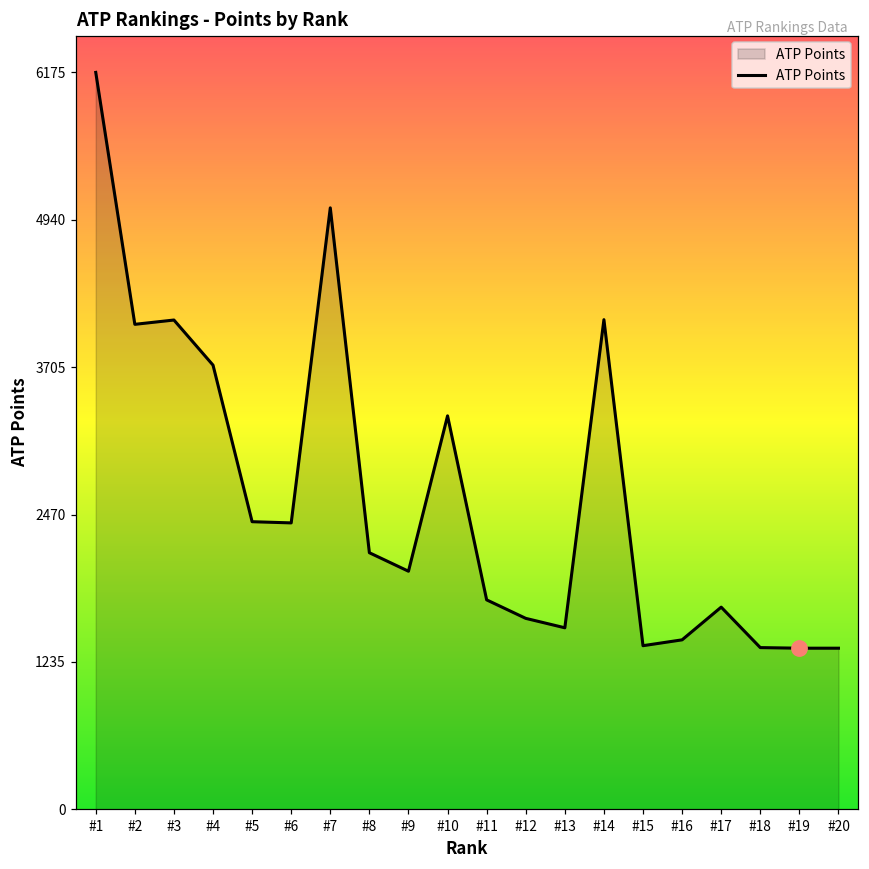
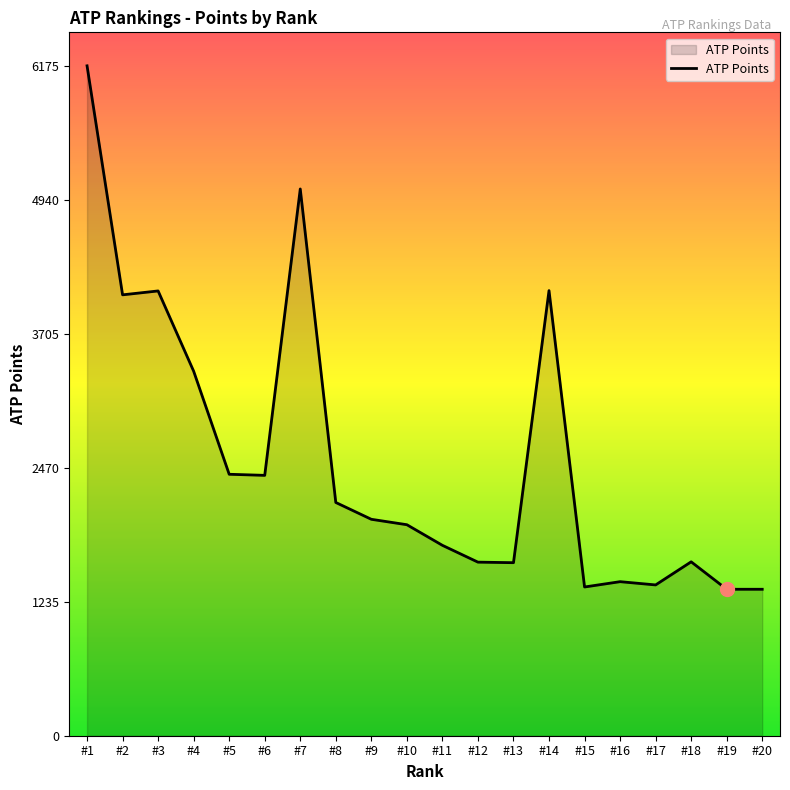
  {
    "ATP Points": {
      "#1": 6180,
      "#2": 4060,
      "#3": 4100,
-     "#4": 3720,
+     "#4": 3360,
      "#5": 2410,
      "#6": 2400,
      "#7": 5040,
      "#8": 2150,
      "#9": 2000,
-     "#10": 3300,
+     "#10": 1950,
      "#11": 1760,
      "#12": 1600,
-     "#13": 1520,
+     "#13": 1600,
      "#14": 4100,
      "#15": 1370,
      "#16": 1420,
-     "#17": 1690,
-     "#18": 1360,
+     "#17": 1390,
+     "#18": 1600,
      "#20": 1350
    }
  }
